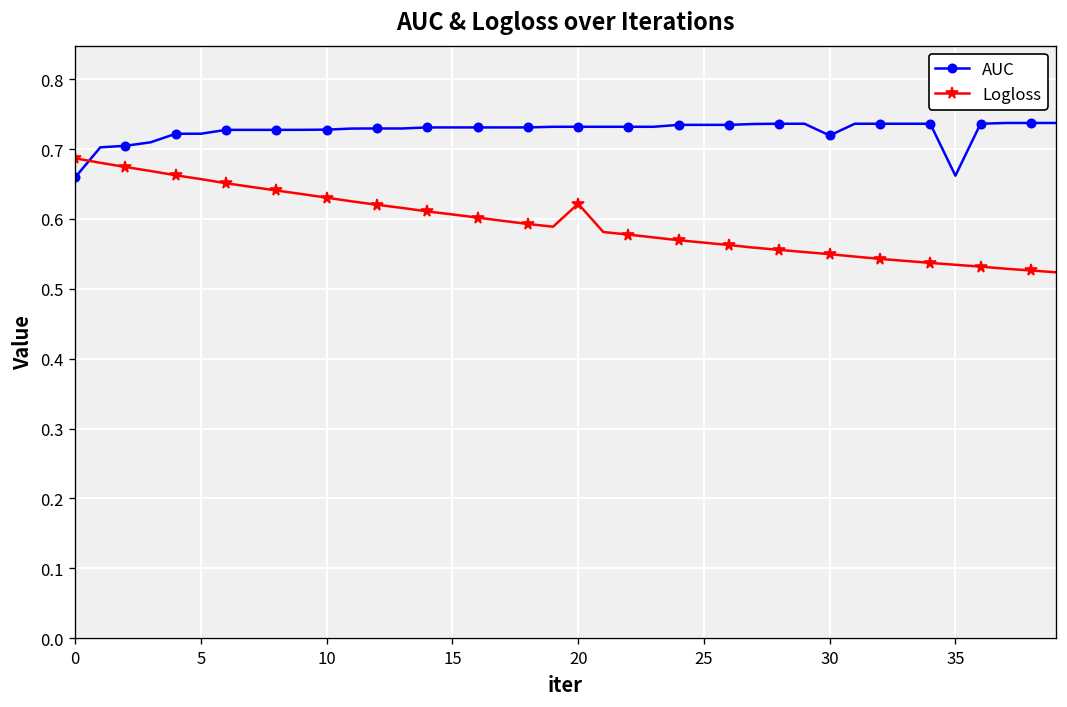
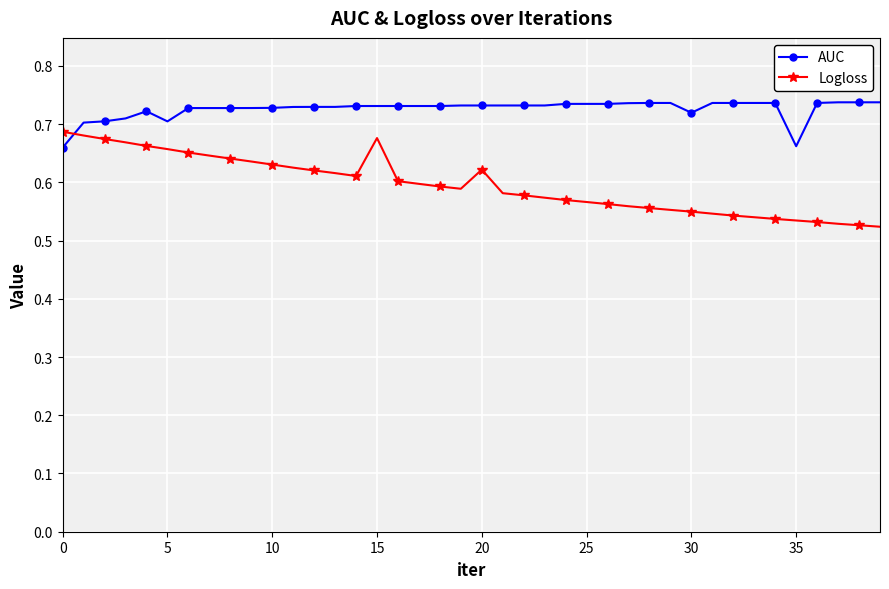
  {
    "AUC": {
      "0": 0.66,
-     "5": 0.72,
+     "5": 0.70,
      "10": 0.73,
      "15": 0.73,
      "20": 0.73,
      "25": 0.73,
      "30": 0.72,
      "35": 0.66
    },
    "Logloss": {
      "0": 0.69,
      "5": 0.66,
      "10": 0.63,
-     "15": 0.61,
+     "15": 0.68,
      "20": 0.62,
      "25": 0.57,
      "30": 0.55,
      "35": 0.53
    }
  }
